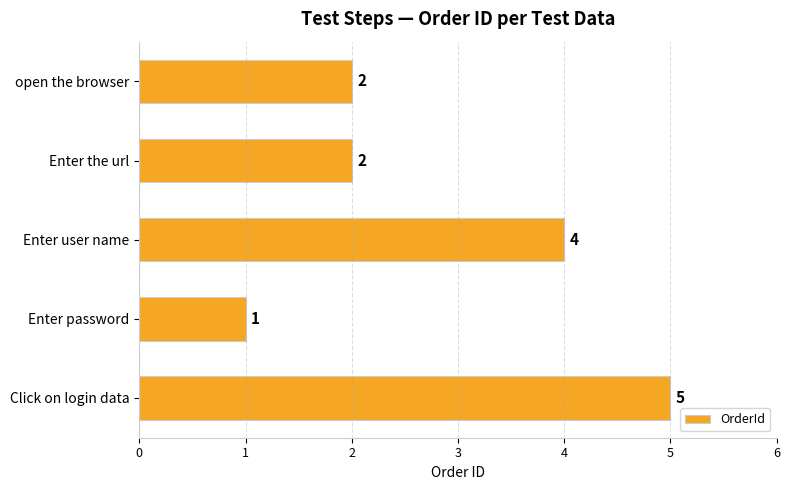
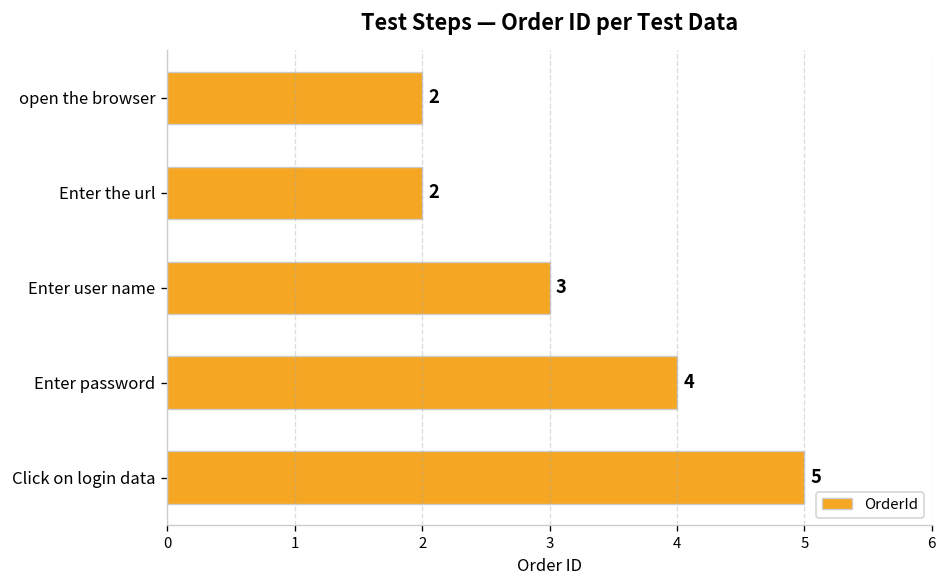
  {
    "open the browser": 2,
    "Enter the url": 2,
-   "Enter user name": 4,
-   "Enter password": 1,
+   "Enter user name": 3,
+   "Enter password": 4,
    "Click on login data": 5
  }
